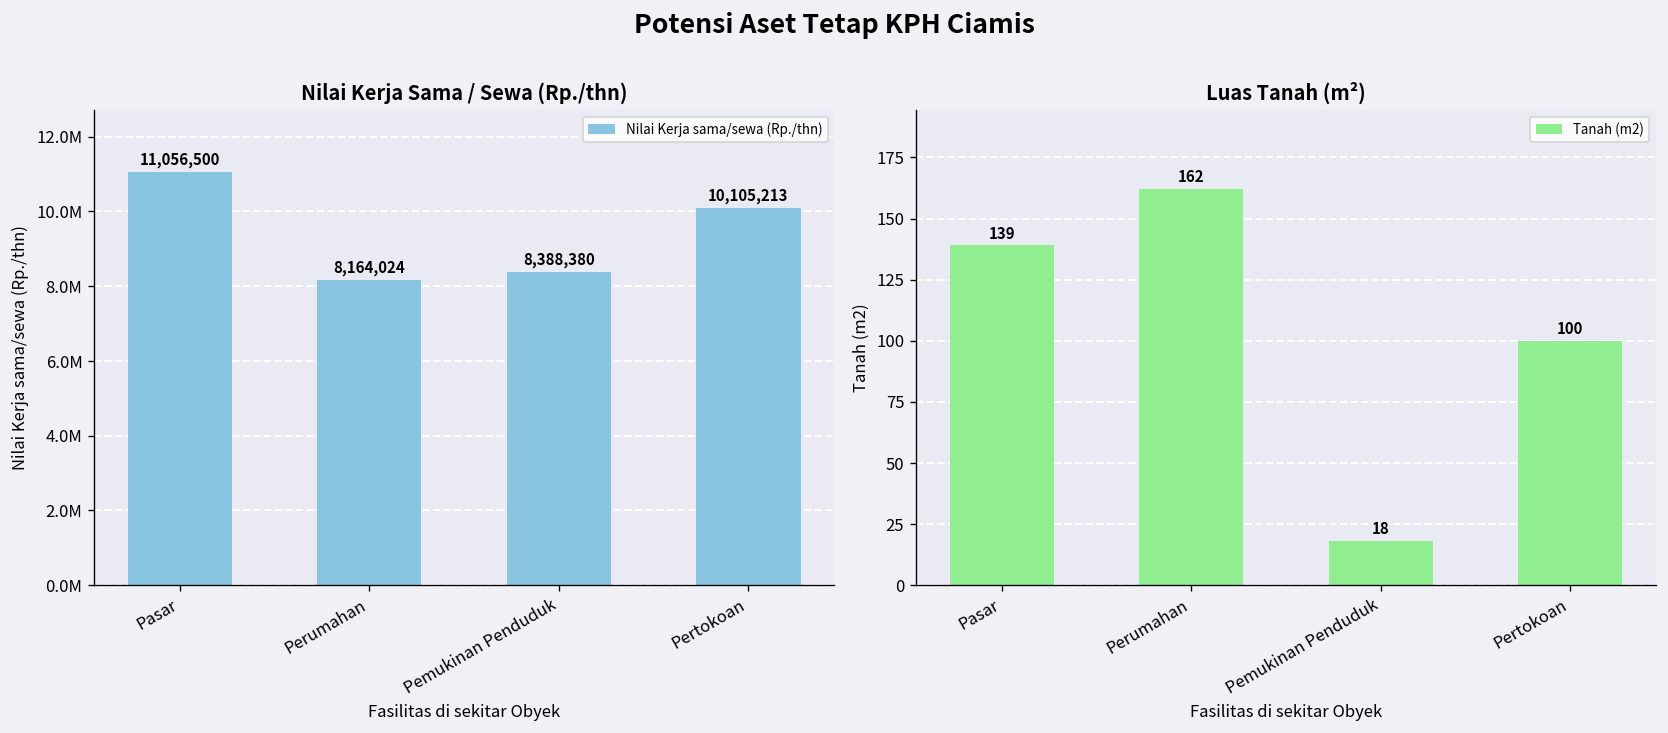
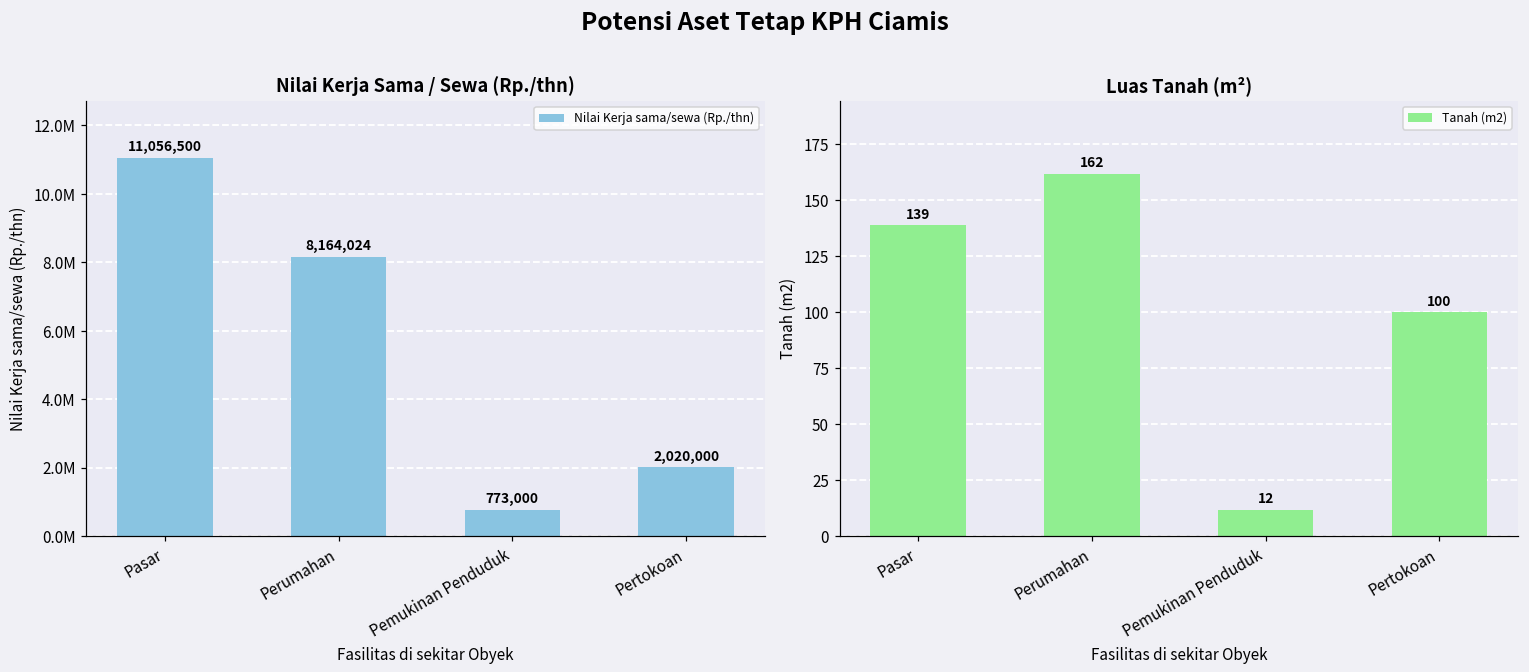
  {
    "Nilai Kerja Sama / Sewa (Rp./thn)": {
      "Pasar": "11,056,500",
      "Perumahan": "8,164,024",
-     "Pemukinan Penduduk": "8,388,380",
-     "Pertokoan": "10,105,213"
+     "Pemukinan Penduduk": "773,000",
+     "Pertokoan": "2,020,000"
    },
    "Luas Tanah (m²)": {
      "Pasar": "139",
      "Perumahan": "162",
-     "Pemukinan Penduduk": "18",
+     "Pemukinan Penduduk": "12",
      "Pertokoan": "100"
    }
  }
